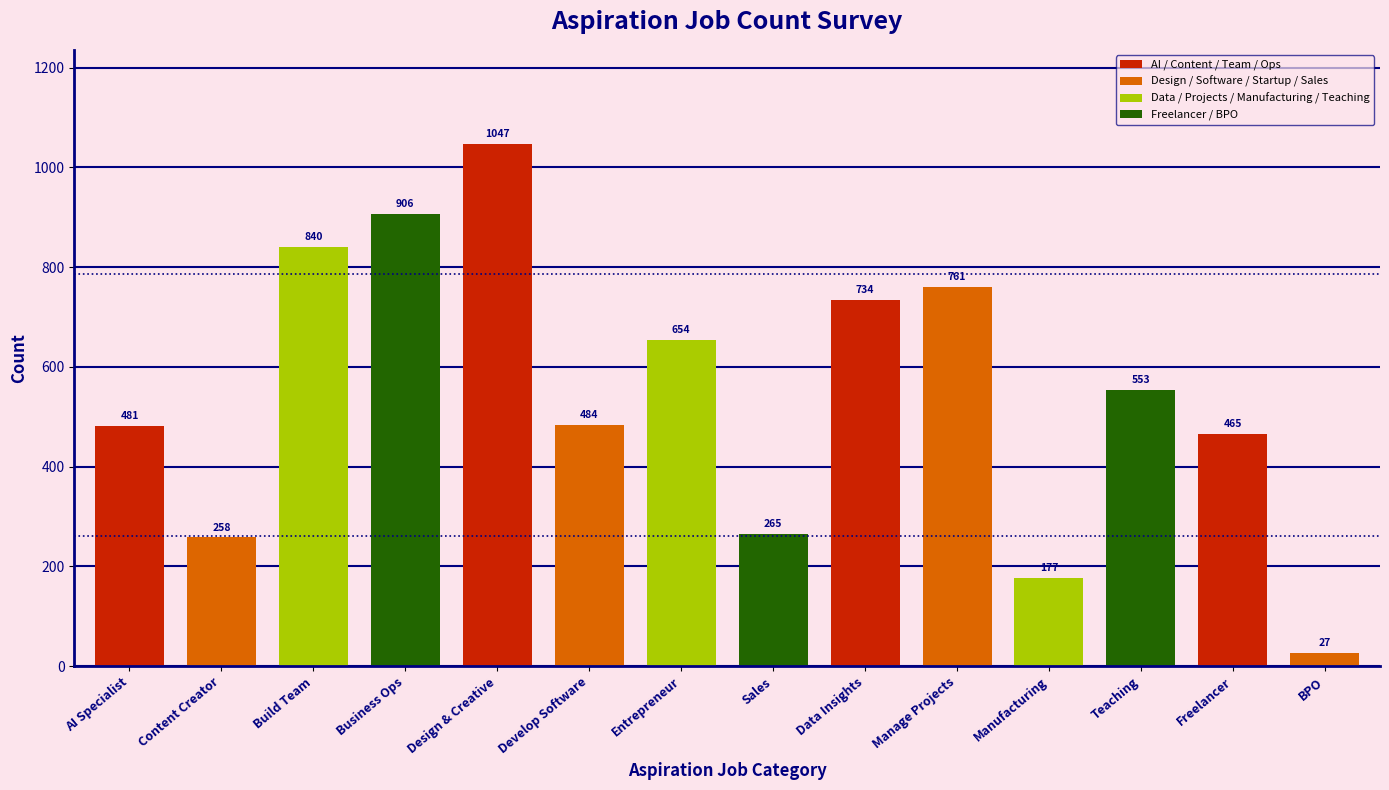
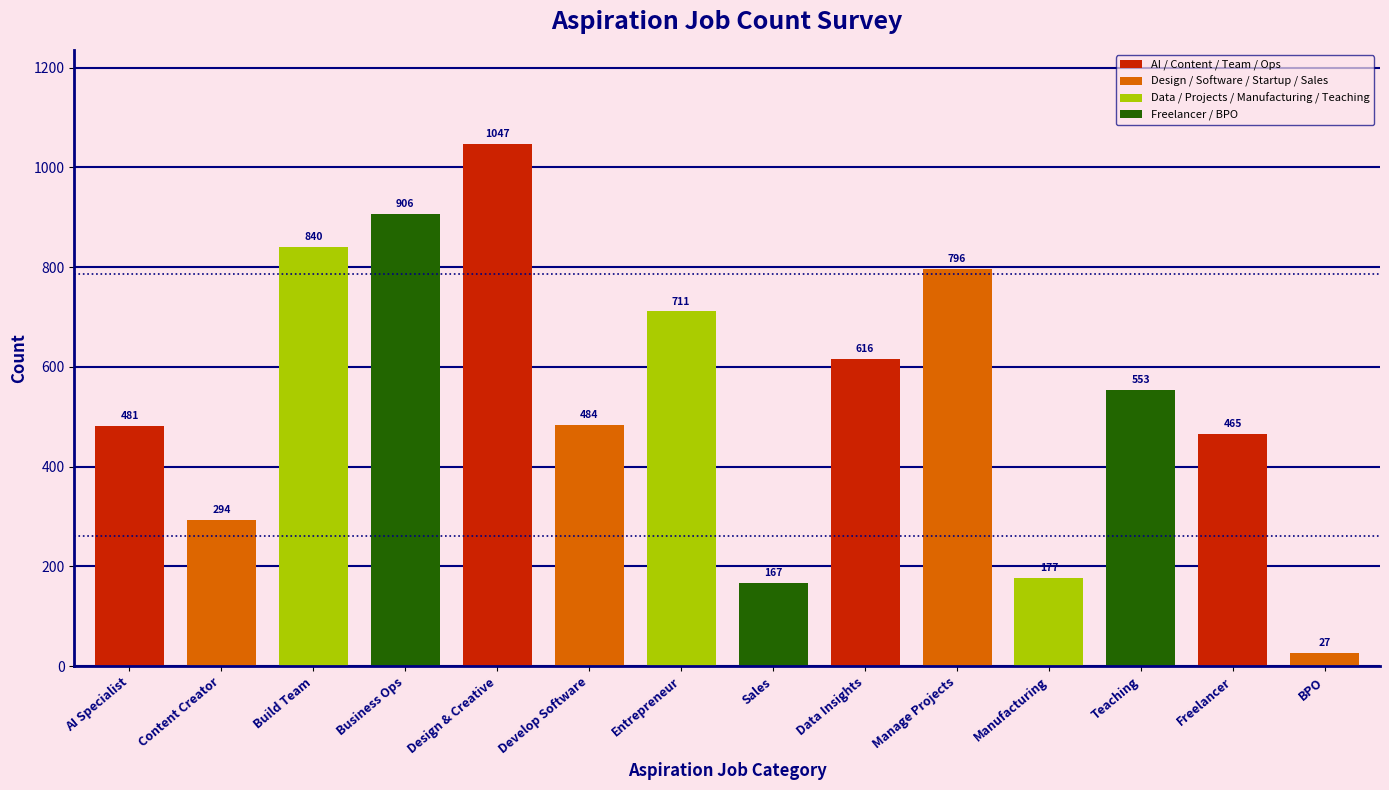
  {
    "AI Specialist": 481,
-   "Content Creator": 258,
+   "Content Creator": 294,
    "Build Team": 840,
    "Business Ops": 906,
    "Design & Creative": 1047,
    "Develop Software": 484,
-   "Entrepreneur": 654,
-   "Sales": 265,
-   "Data Insights": 734,
-   "Manage Projects": 761,
+   "Entrepreneur": 711,
+   "Sales": 167,
+   "Data Insights": 616,
+   "Manage Projects": 796,
    "Manufacturing": 177,
    "Teaching": 553,
    "Freelancer": 465,
    "BPO": 27
  }
